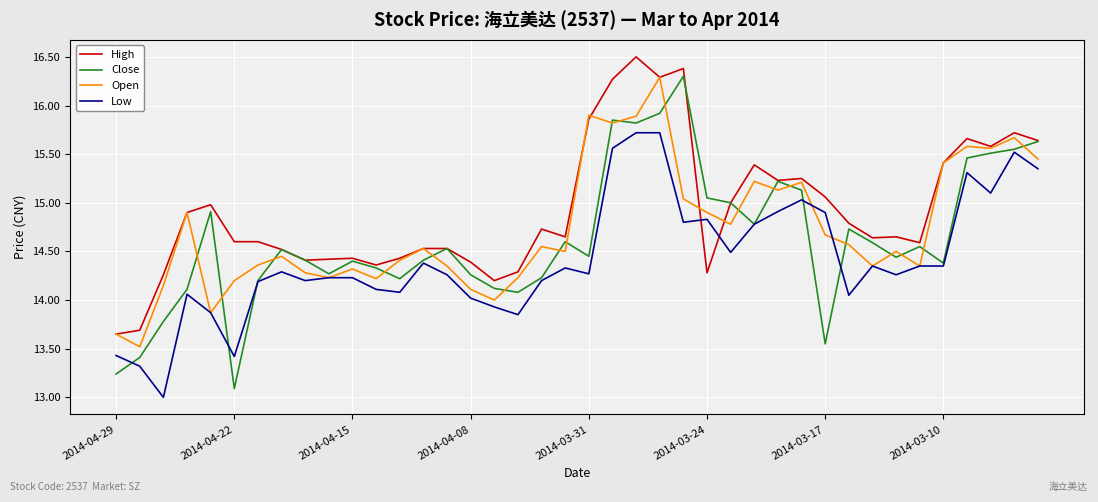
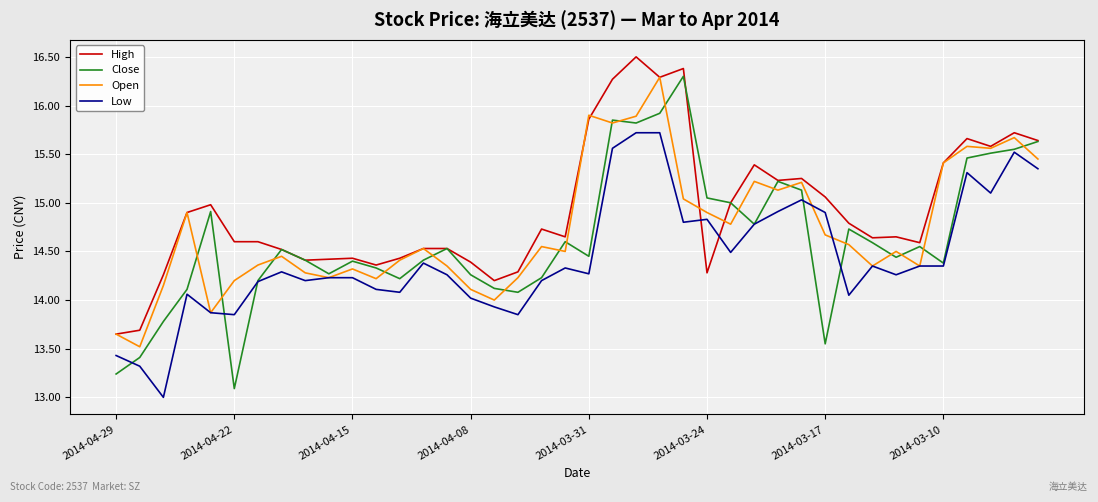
  {
    "High": {
      "2014-04-22": 14.6,
      "2014-04-15": 14.4,
      "2014-04-08": 14.4,
      "2014-03-31": 15.9,
      "2014-03-24": 14.3,
      "2014-03-17": 15.1
    },
    "Close": {
      "2014-04-29": 13.2,
      "2014-04-22": 13.1,
      "2014-04-15": 14.4,
      "2014-04-08": 14.3,
      "2014-03-31": 14.5,
      "2014-03-24": 15.1,
      "2014-03-17": 13.6,
      "2014-03-10": 14.4
    },
    "Open": {
      "2014-04-22": 14.2,
      "2014-04-15": 14.3,
      "2014-04-08": 14.1,
      "2014-03-31": 15.9,
      "2014-03-24": 14.9,
      "2014-03-17": 14.7
    },
    "Low": {
      "2014-04-29": 13.4,
-     "2014-04-22": 13.4,
+     "2014-04-22": 13.9,
      "2014-04-15": 14.2,
      "2014-04-08": 14.0,
      "2014-03-31": 14.3,
      "2014-03-24": 14.8,
      "2014-03-17": 14.9,
      "2014-03-10": 14.4
    }
  }
